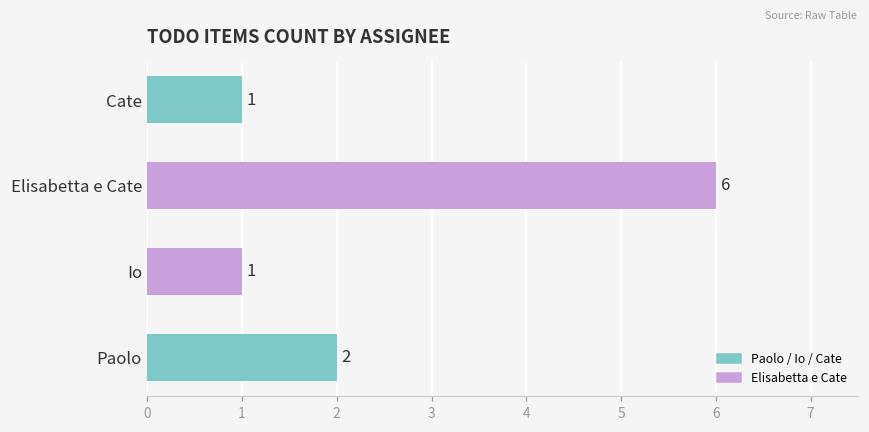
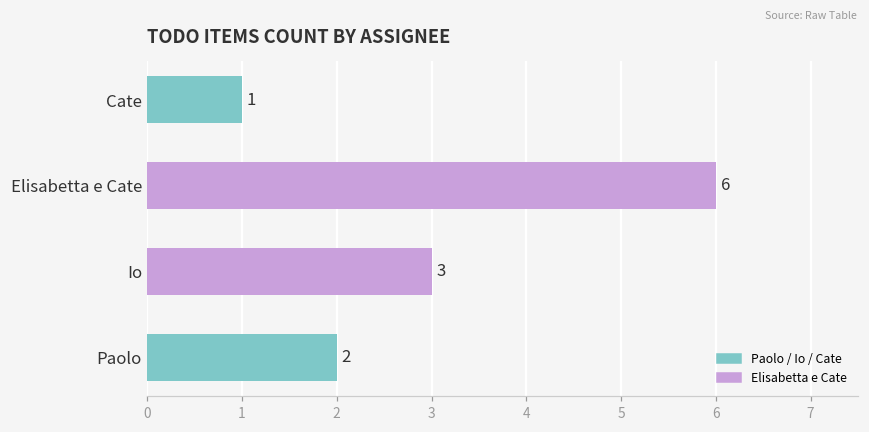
  {
    "Cate": 1,
    "Elisabetta e Cate": 6,
-   "Io": 1,
+   "Io": 3,
    "Paolo": 2
  }
